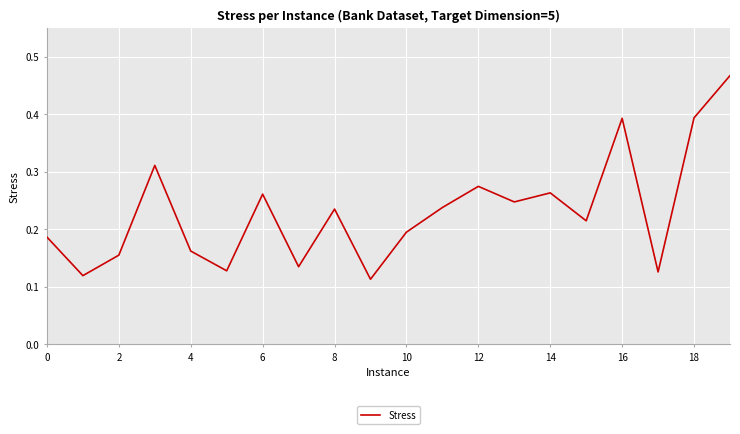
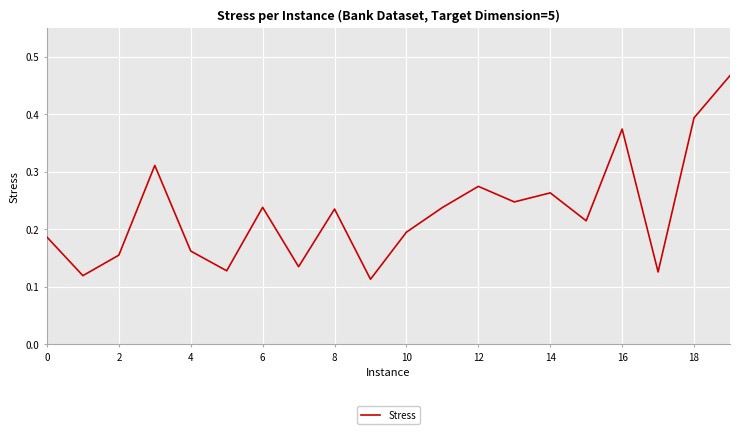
  {
    "0": 0.19,
    "2": 0.16,
    "4": 0.16,
-   "6": 0.26,
+   "6": 0.24,
    "8": 0.24,
    "10": 0.20,
    "12": 0.27,
    "14": 0.26,
-   "16": 0.39,
+   "16": 0.37,
    "18": 0.39
  }
